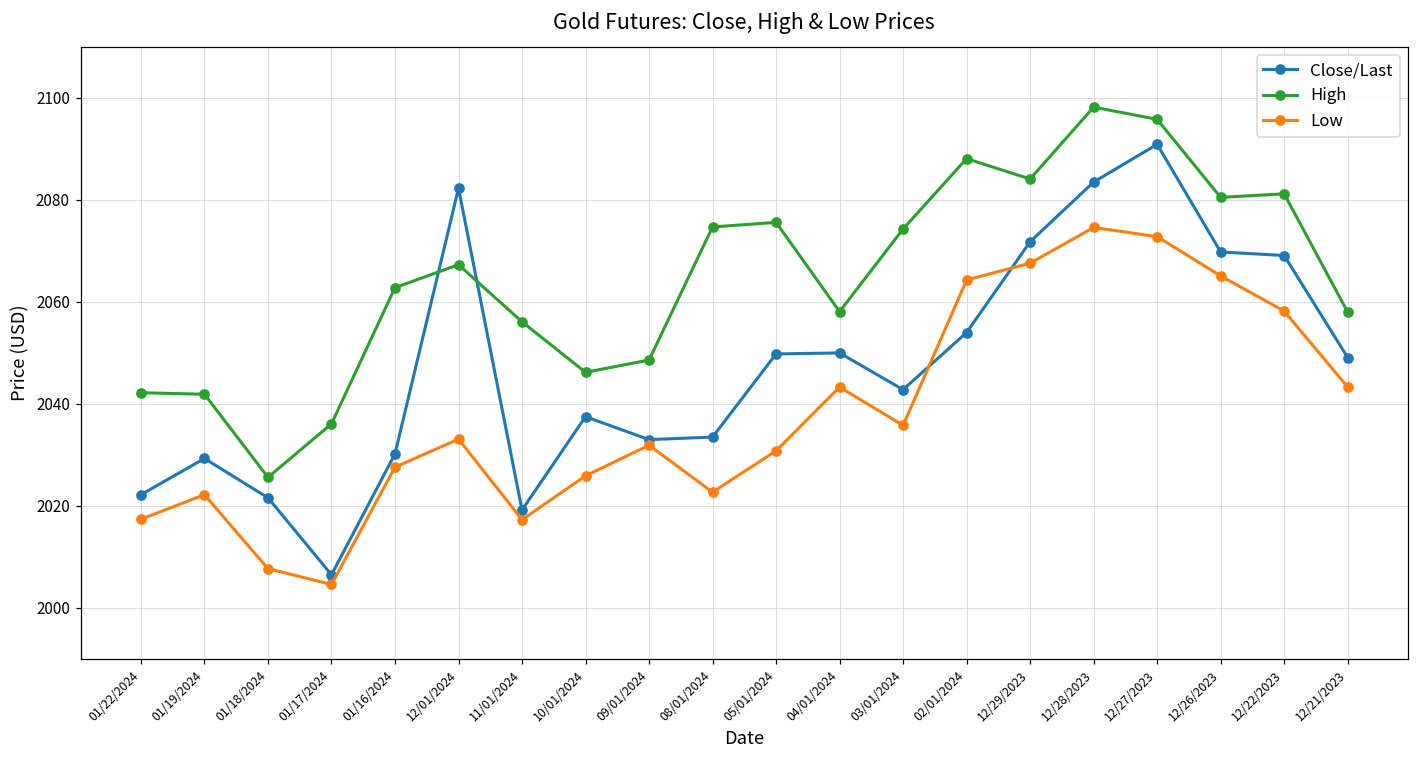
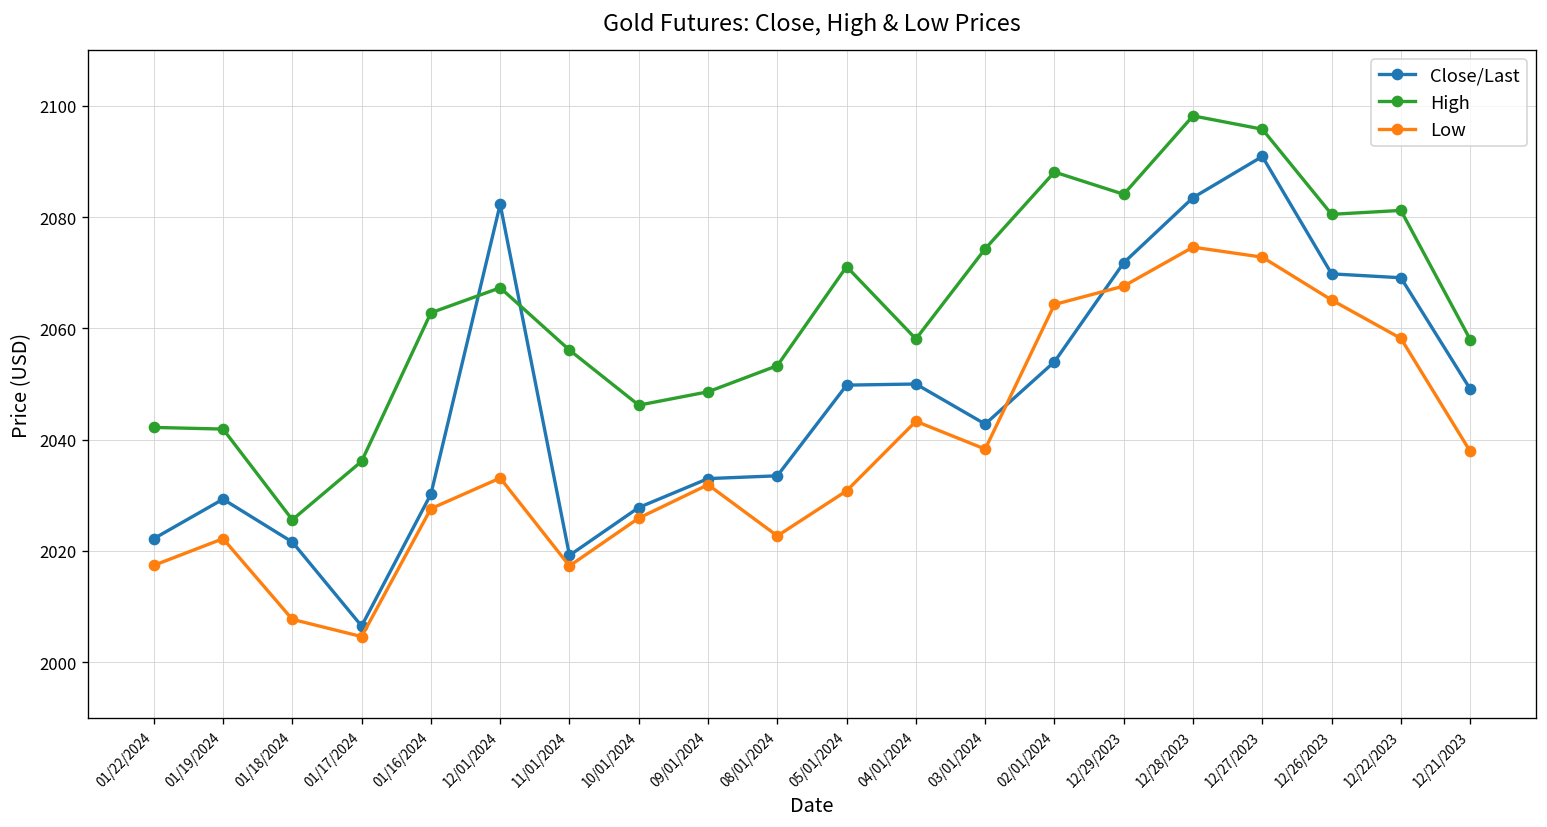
  {
    "Close/Last": {
      "01/22/2024": 2022,
      "01/19/2024": 2029,
      "01/18/2024": 2022,
      "01/17/2024": 2007,
      "01/16/2024": 2030,
      "12/01/2024": 2082,
      "11/01/2024": 2019,
-     "10/01/2024": 2038,
+     "10/01/2024": 2028,
      "09/01/2024": 2033,
      "08/01/2024": 2034,
      "05/01/2024": 2050,
      "04/01/2024": 2050,
      "03/01/2024": 2043,
      "02/01/2024": 2054,
      "12/29/2023": 2072,
      "12/28/2023": 2084,
      "12/27/2023": 2091,
      "12/26/2023": 2070,
      "12/22/2023": 2069,
      "12/21/2023": 2049
    },
    "High": {
      "01/22/2024": 2042,
      "01/19/2024": 2042,
      "01/18/2024": 2026,
      "01/17/2024": 2036,
      "01/16/2024": 2063,
      "12/01/2024": 2067,
      "11/01/2024": 2056,
      "10/01/2024": 2046,
      "09/01/2024": 2049,
-     "08/01/2024": 2075,
-     "05/01/2024": 2076,
+     "08/01/2024": 2053,
+     "05/01/2024": 2071,
      "04/01/2024": 2058,
      "03/01/2024": 2074,
      "02/01/2024": 2088,
      "12/29/2023": 2084,
      "12/28/2023": 2098,
      "12/27/2023": 2096,
      "12/26/2023": 2081,
      "12/22/2023": 2081,
      "12/21/2023": 2058
    },
    "Low": {
      "01/22/2024": 2017,
      "01/19/2024": 2022,
      "01/18/2024": 2008,
      "01/17/2024": 2005,
      "01/16/2024": 2028,
      "12/01/2024": 2033,
      "11/01/2024": 2017,
      "10/01/2024": 2026,
      "09/01/2024": 2032,
      "08/01/2024": 2023,
      "05/01/2024": 2031,
      "04/01/2024": 2043,
-     "03/01/2024": 2036,
+     "03/01/2024": 2038,
      "02/01/2024": 2064,
      "12/29/2023": 2068,
      "12/28/2023": 2075,
      "12/27/2023": 2073,
      "12/26/2023": 2065,
      "12/22/2023": 2058,
-     "12/21/2023": 2043
+     "12/21/2023": 2038
    }
  }
